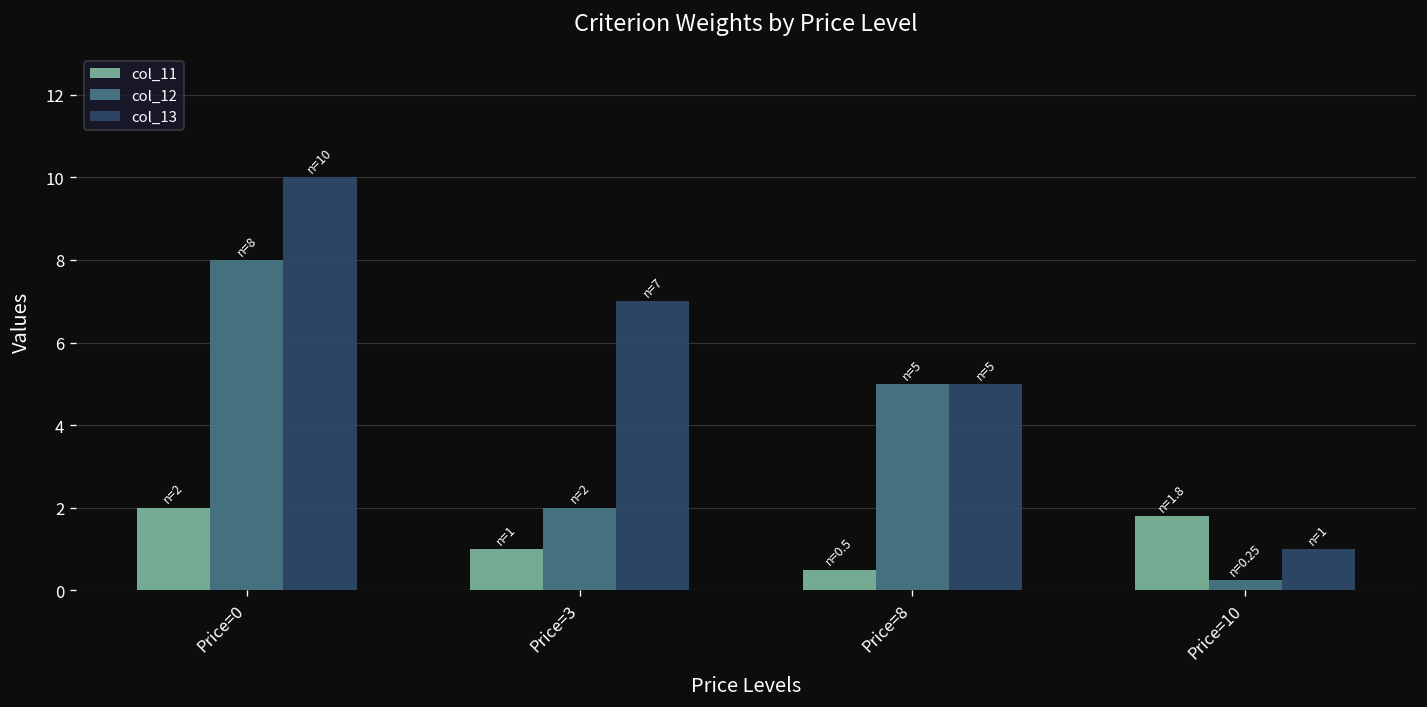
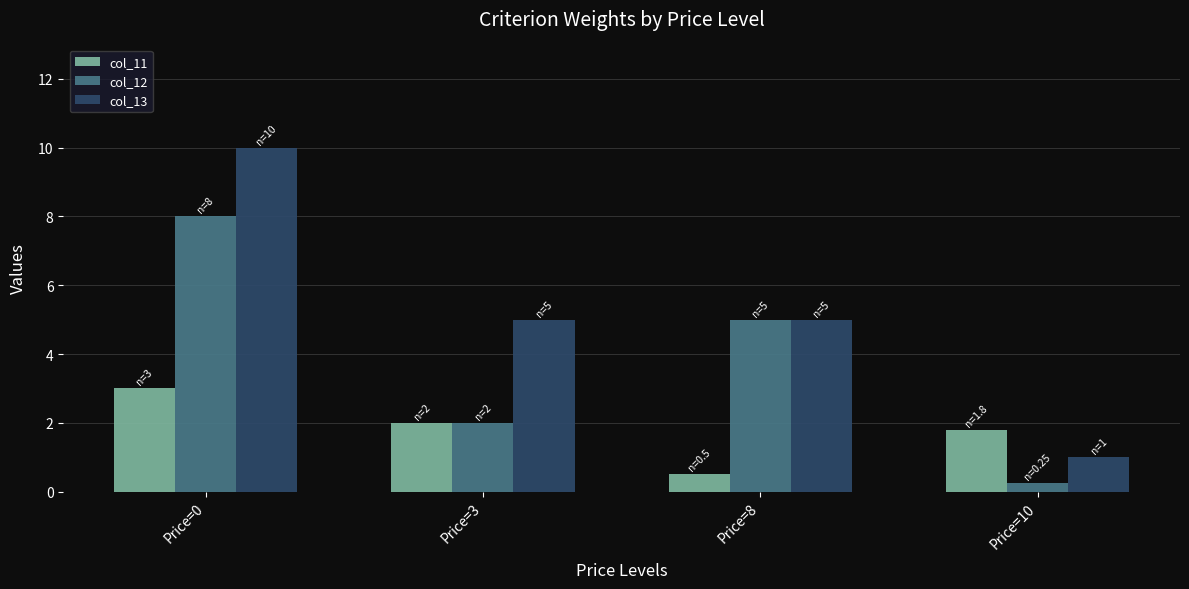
  {
    "col_11": {
-     "Price=0": 2,
-     "Price=3": 1,
+     "Price=0": 3,
+     "Price=3": 2,
      "Price=8": 0.5,
      "Price=10": 1.8
    },
    "col_12": {
      "Price=0": 8,
      "Price=3": 2,
      "Price=8": 5,
      "Price=10": 0.25
    },
    "col_13": {
      "Price=0": 10,
-     "Price=3": 7,
+     "Price=3": 5,
      "Price=8": 5,
      "Price=10": 1
    }
  }
